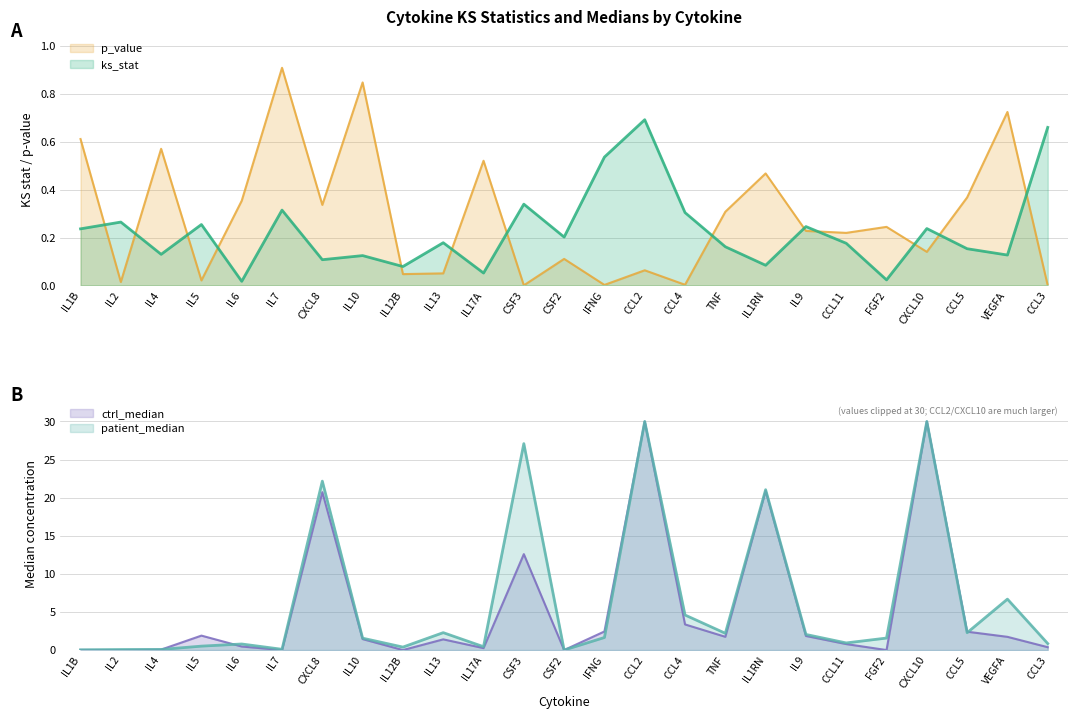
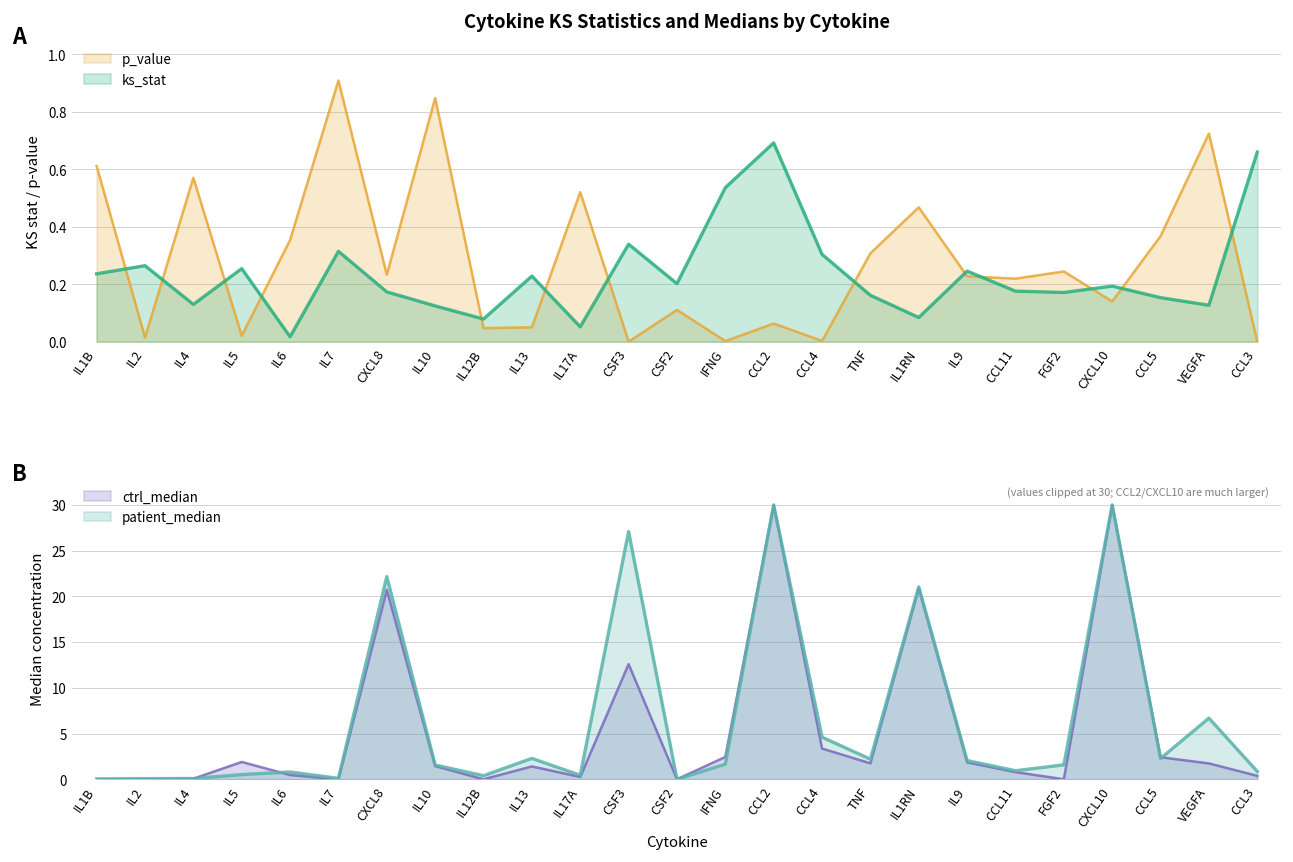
  {
    "Cytokine KS Statistics and Medians by Cytokine": {
      "p_value": {
        "IL1B": 0.61,
        "IL2": 0.01,
        "IL4": 0.57,
        "IL5": 0.02,
        "IL6": 0.35,
        "IL7": 0.91,
-       "CXCL8": 0.34,
+       "CXCL8": 0.23,
        "IL10": 0.85,
        "IL12B": 0.05,
        "IL13": 0.05,
        "IL17A": 0.52,
        "CSF3": 0.00,
        "CSF2": 0.11,
        "IFNG": 0.00,
        "CCL2": 0.06,
        "CCL4": 0.00,
        "TNF": 0.31,
        "IL1RN": 0.47,
        "IL9": 0.23,
        "CCL11": 0.22,
        "FGF2": 0.24,
        "CXCL10": 0.14,
        "CCL5": 0.37,
        "VEGFA": 0.72,
        "CCL3": 0.00
      },
      "ks_stat": {
        "IL1B": 0.24,
        "IL2": 0.26,
        "IL4": 0.13,
        "IL5": 0.25,
        "IL6": 0.02,
        "IL7": 0.31,
-       "CXCL8": 0.11,
+       "CXCL8": 0.17,
        "IL10": 0.12,
        "IL12B": 0.08,
-       "IL13": 0.18,
+       "IL13": 0.23,
        "IL17A": 0.05,
        "CSF3": 0.34,
        "CSF2": 0.20,
        "IFNG": 0.54,
        "CCL2": 0.69,
        "CCL4": 0.30,
        "TNF": 0.16,
        "IL1RN": 0.08,
        "IL9": 0.25,
        "CCL11": 0.18,
-       "FGF2": 0.02,
-       "CXCL10": 0.24,
+       "FGF2": 0.17,
+       "CXCL10": 0.19,
        "CCL5": 0.15,
        "VEGFA": 0.13,
        "CCL3": 0.66
      }
    }
  }
